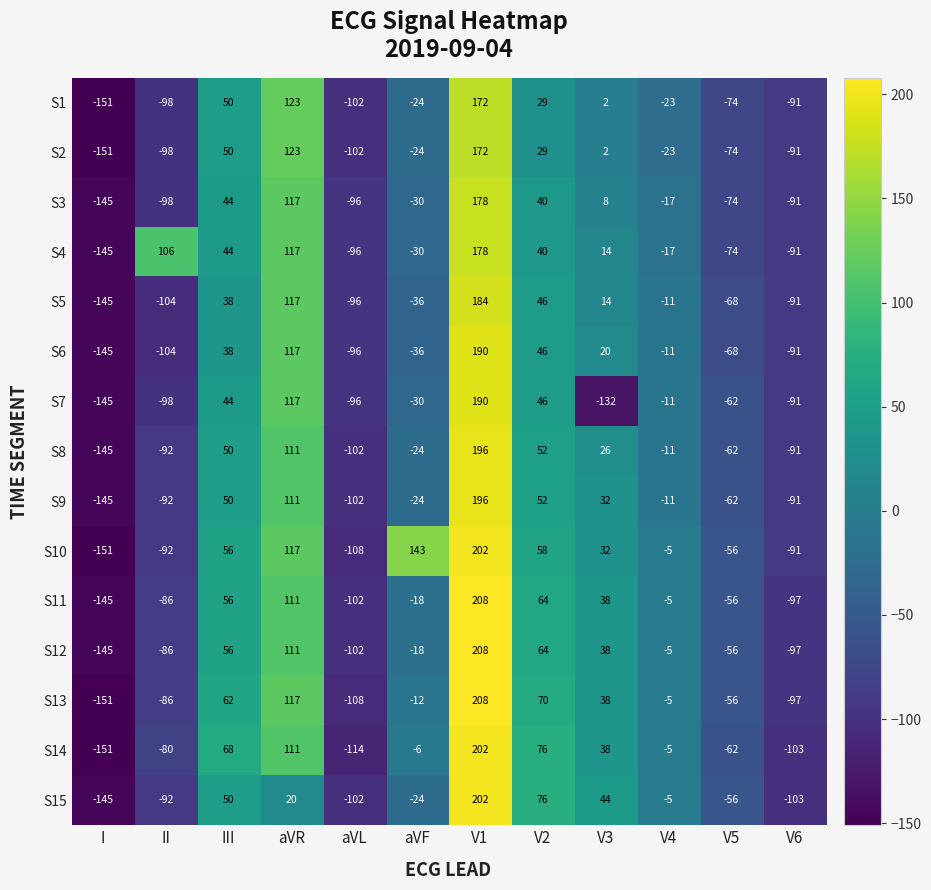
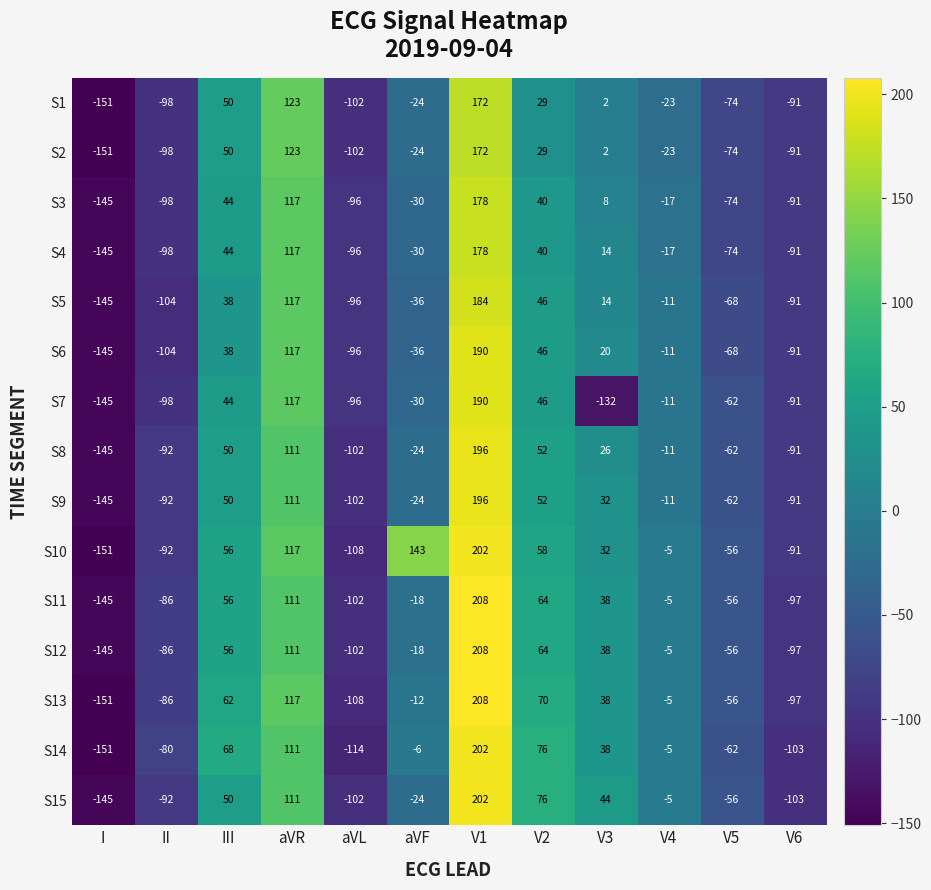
  {
    "S1": {
      "I": -151,
      "II": -98,
      "III": 50,
      "aVR": 123,
      "aVL": -102,
      "aVF": -24,
      "V1": 172,
      "V2": 29,
      "V3": 2,
      "V4": -23,
      "V5": -74,
      "V6": -91
    },
    "S2": {
      "I": -151,
      "II": -98,
      "III": 50,
      "aVR": 123,
      "aVL": -102,
      "aVF": -24,
      "V1": 172,
      "V2": 29,
      "V3": 2,
      "V4": -23,
      "V5": -74,
      "V6": -91
    },
    "S3": {
      "I": -145,
      "II": -98,
      "III": 44,
      "aVR": 117,
      "aVL": -96,
      "aVF": -30,
      "V1": 178,
      "V2": 40,
      "V3": 8,
      "V4": -17,
      "V5": -74,
      "V6": -91
    },
    "S4": {
      "I": -145,
-     "II": 106,
+     "II": -98,
      "III": 44,
      "aVR": 117,
      "aVL": -96,
      "aVF": -30,
      "V1": 178,
      "V2": 40,
      "V3": 14,
      "V4": -17,
      "V5": -74,
      "V6": -91
    },
    "S5": {
      "I": -145,
      "II": -104,
      "III": 38,
      "aVR": 117,
      "aVL": -96,
      "aVF": -36,
      "V1": 184,
      "V2": 46,
      "V3": 14,
      "V4": -11,
      "V5": -68,
      "V6": -91
    },
    "S6": {
      "I": -145,
      "II": -104,
      "III": 38,
      "aVR": 117,
      "aVL": -96,
      "aVF": -36,
      "V1": 190,
      "V2": 46,
      "V3": 20,
      "V4": -11,
      "V5": -68,
      "V6": -91
    },
    "S7": {
      "I": -145,
      "II": -98,
      "III": 44,
      "aVR": 117,
      "aVL": -96,
      "aVF": -30,
      "V1": 190,
      "V2": 46,
      "V3": -132,
      "V4": -11,
      "V5": -62,
      "V6": -91
    },
    "S8": {
      "I": -145,
      "II": -92,
      "III": 50,
      "aVR": 111,
      "aVL": -102,
      "aVF": -24,
      "V1": 196,
      "V2": 52,
      "V3": 26,
      "V4": -11,
      "V5": -62,
      "V6": -91
    },
    "S9": {
      "I": -145,
      "II": -92,
      "III": 50,
      "aVR": 111,
      "aVL": -102,
      "aVF": -24,
      "V1": 196,
      "V2": 52,
      "V3": 32,
      "V4": -11,
      "V5": -62,
      "V6": -91
    },
    "S10": {
      "I": -151,
      "II": -92,
      "III": 56,
      "aVR": 117,
      "aVL": -108,
      "aVF": 143,
      "V1": 202,
      "V2": 58,
      "V3": 32,
      "V4": -5,
      "V5": -56,
      "V6": -91
    },
    "S11": {
      "I": -145,
      "II": -86,
      "III": 56,
      "aVR": 111,
      "aVL": -102,
      "aVF": -18,
      "V1": 208,
      "V2": 64,
      "V3": 38,
      "V4": -5,
      "V5": -56,
      "V6": -97
    },
    "S12": {
      "I": -145,
      "II": -86,
      "III": 56,
      "aVR": 111,
      "aVL": -102,
      "aVF": -18,
      "V1": 208,
      "V2": 64,
      "V3": 38,
      "V4": -5,
      "V5": -56,
      "V6": -97
    },
    "S13": {
      "I": -151,
      "II": -86,
      "III": 62,
      "aVR": 117,
      "aVL": -108,
      "aVF": -12,
      "V1": 208,
      "V2": 70,
      "V3": 38,
      "V4": -5,
      "V5": -56,
      "V6": -97
    },
    "S14": {
      "I": -151,
      "II": -80,
      "III": 68,
      "aVR": 111,
      "aVL": -114,
      "aVF": -6,
      "V1": 202,
      "V2": 76,
      "V3": 38,
      "V4": -5,
      "V5": -62,
      "V6": -103
    },
    "S15": {
      "I": -145,
      "II": -92,
      "III": 50,
-     "aVR": 20,
+     "aVR": 111,
      "aVL": -102,
      "aVF": -24,
      "V1": 202,
      "V2": 76,
      "V3": 44,
      "V4": -5,
      "V5": -56,
      "V6": -103
    }
  }
